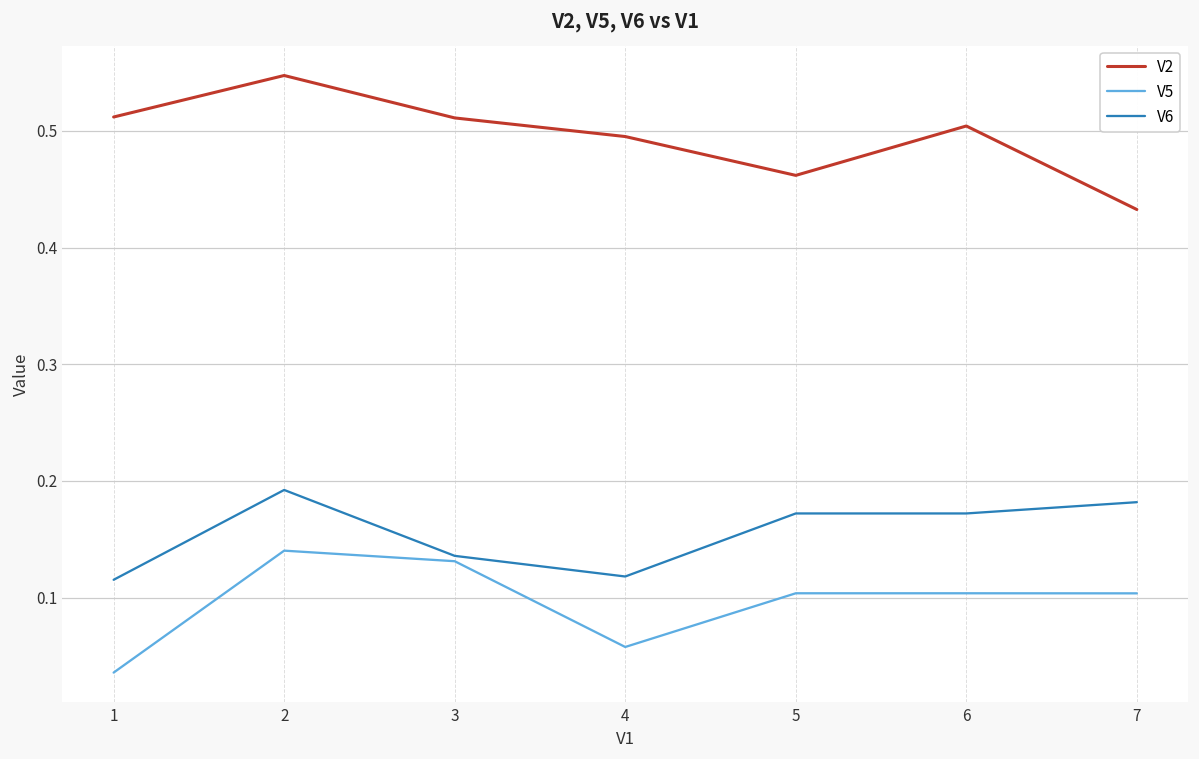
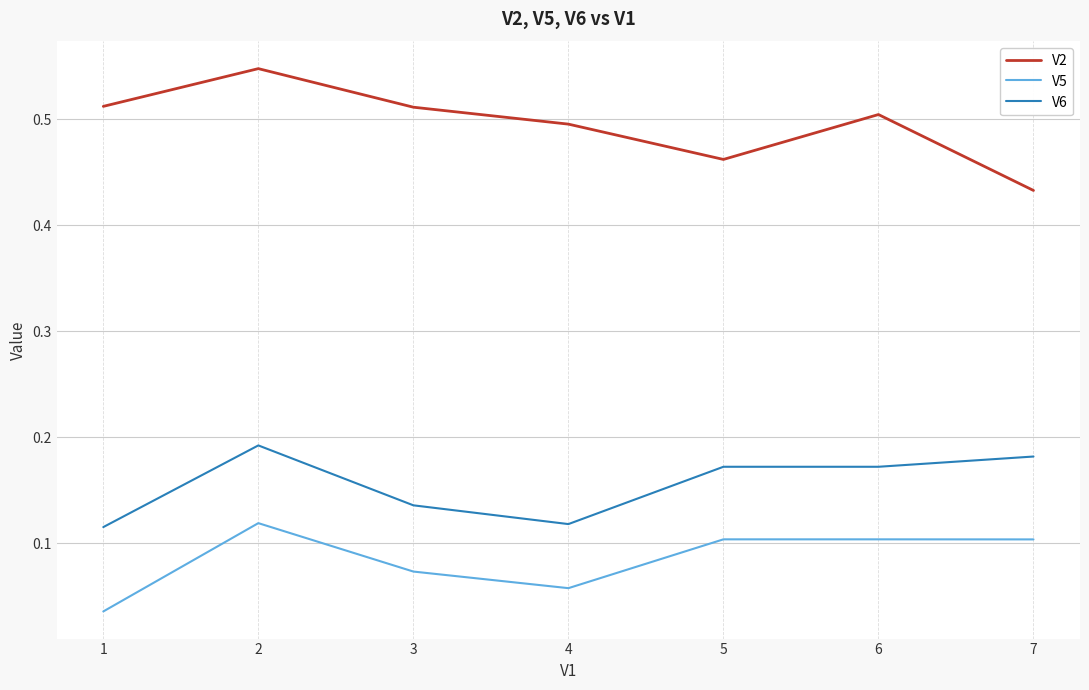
  {
    "V2": {
      "1": 0.512,
      "2": 0.548,
      "3": 0.511,
      "4": 0.495,
      "5": 0.462,
      "6": 0.504,
      "7": 0.433
    },
    "V5": {
      "1": 0.036,
-     "2": 0.140,
-     "3": 0.131,
+     "2": 0.119,
+     "3": 0.073,
      "4": 0.058,
      "5": 0.104,
      "6": 0.104,
      "7": 0.104
    },
    "V6": {
      "1": 0.115,
      "2": 0.192,
      "3": 0.136,
      "4": 0.118,
      "5": 0.172,
      "6": 0.172,
      "7": 0.182
    }
  }
